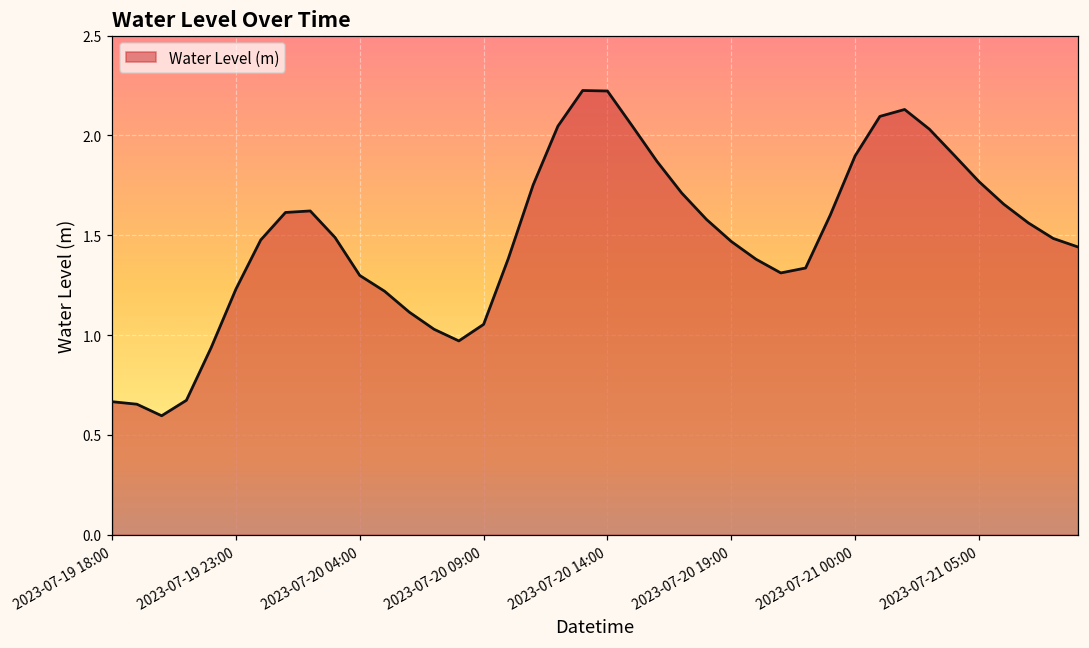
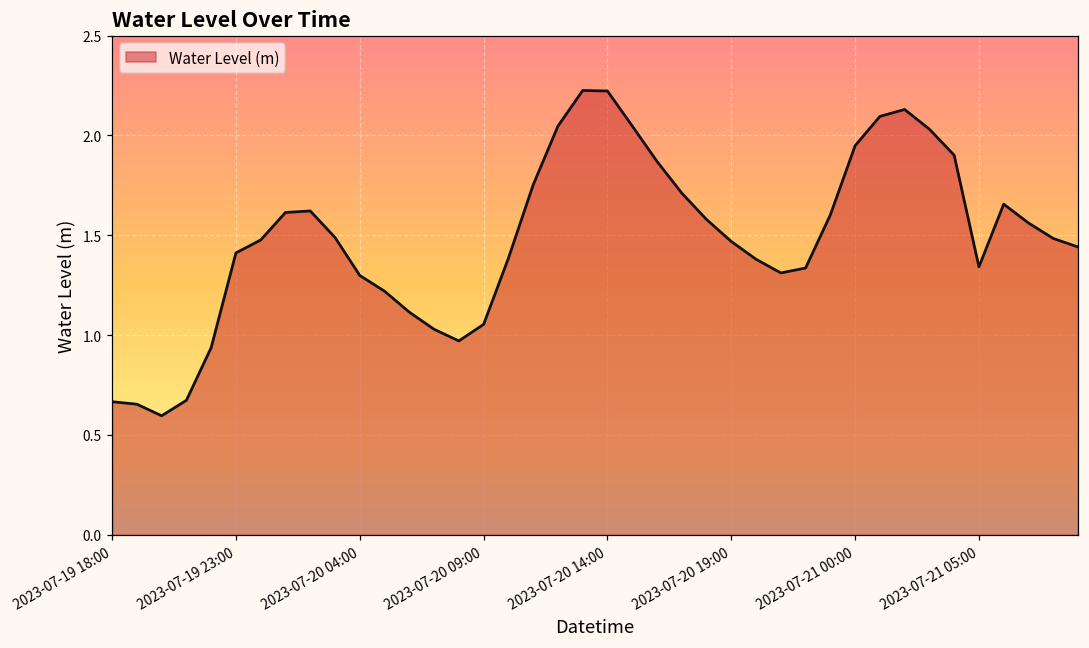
  {
    "2023-07-19 18:00": 0.67,
-   "2023-07-19 23:00": 1.23,
+   "2023-07-19 23:00": 1.41,
    "2023-07-20 04:00": 1.30,
    "2023-07-20 09:00": 1.05,
    "2023-07-20 14:00": 2.22,
    "2023-07-20 19:00": 1.47,
-   "2023-07-21 00:00": 1.90,
-   "2023-07-21 05:00": 1.77
+   "2023-07-21 00:00": 1.95,
+   "2023-07-21 05:00": 1.34
  }
